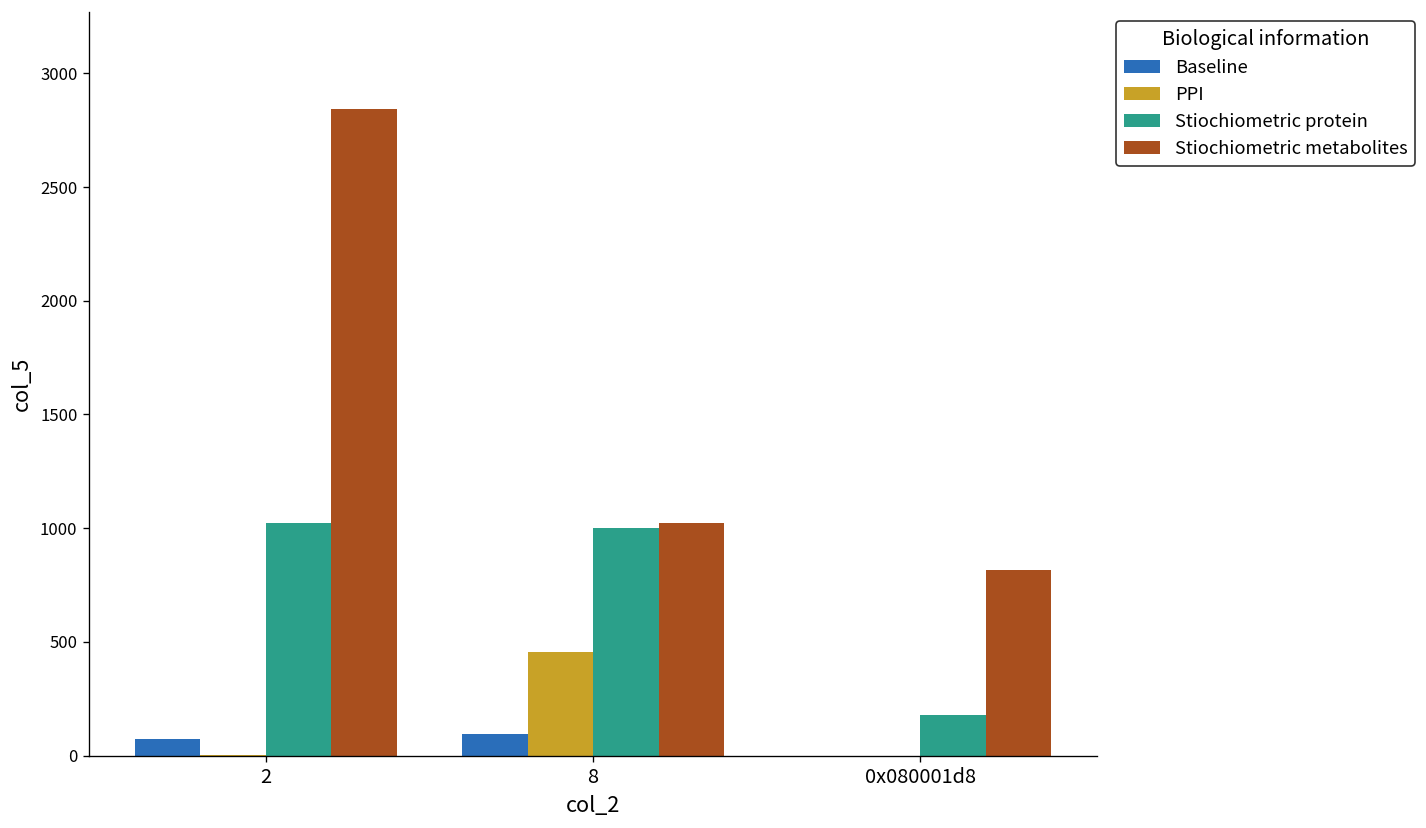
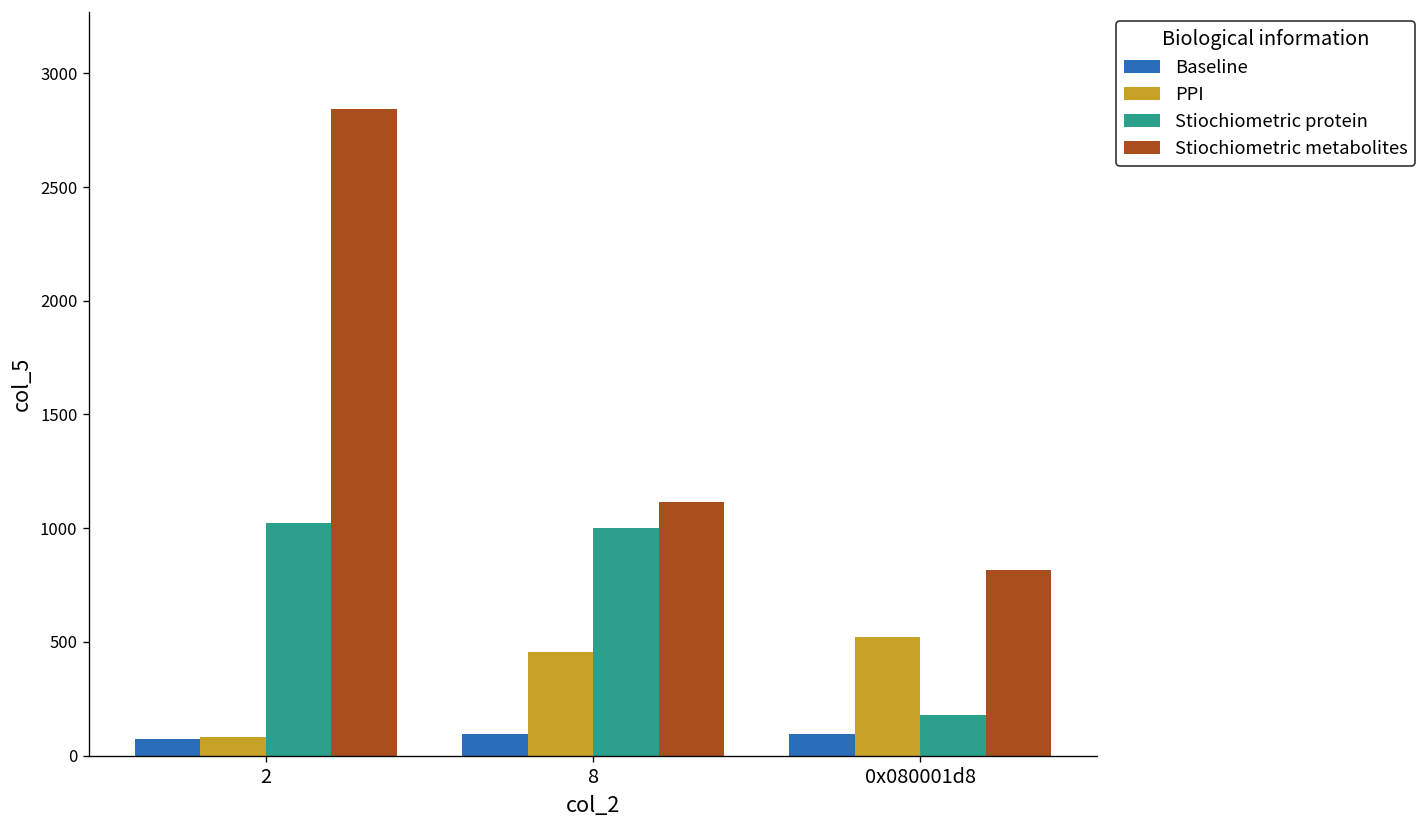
  {
    "Baseline": {
      "2": 80,
      "8": 100,
-     "0x080001d8": 0
+     "0x080001d8": 90
    },
    "PPI": {
-     "2": 0,
+     "2": 80,
      "8": 460,
-     "0x080001d8": 0
+     "0x080001d8": 520
    },
    "Stiochiometric protein": {
      "2": 1020,
      "8": 1000,
      "0x080001d8": 180
    },
    "Stiochiometric metabolites": {
      "2": 2840,
-     "8": 1020,
+     "8": 1120,
      "0x080001d8": 820
    }
  }
